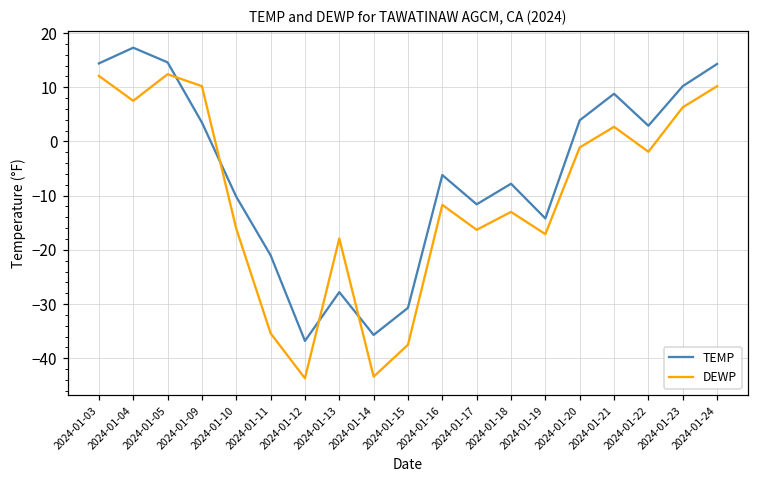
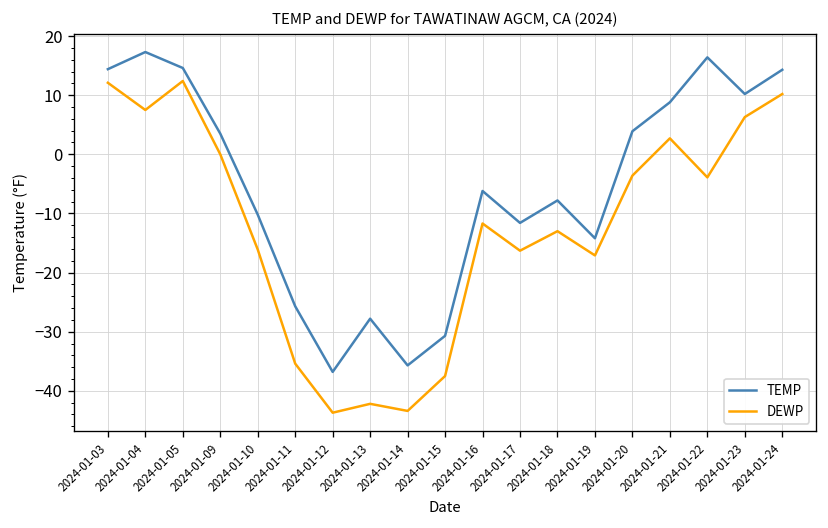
  {
    "TEMP": {
      "2024-01-03": 14,
      "2024-01-04": 17,
      "2024-01-05": 15,
      "2024-01-09": 4,
      "2024-01-10": -10,
-     "2024-01-11": -21,
+     "2024-01-11": -26,
      "2024-01-12": -37,
      "2024-01-13": -28,
      "2024-01-14": -36,
      "2024-01-15": -31,
      "2024-01-16": -6,
      "2024-01-17": -12,
      "2024-01-18": -8,
      "2024-01-19": -14,
      "2024-01-20": 4,
      "2024-01-21": 9,
-     "2024-01-22": 3,
+     "2024-01-22": 16,
      "2024-01-23": 10,
      "2024-01-24": 14
    },
    "DEWP": {
      "2024-01-03": 12,
      "2024-01-04": 8,
      "2024-01-05": 12,
-     "2024-01-09": 10,
+     "2024-01-09": 0,
      "2024-01-10": -16,
      "2024-01-11": -35,
      "2024-01-12": -44,
-     "2024-01-13": -18,
+     "2024-01-13": -42,
      "2024-01-14": -43,
      "2024-01-15": -38,
      "2024-01-16": -12,
      "2024-01-17": -16,
      "2024-01-18": -13,
      "2024-01-19": -17,
-     "2024-01-20": -1,
+     "2024-01-20": -4,
      "2024-01-21": 3,
-     "2024-01-22": -2,
+     "2024-01-22": -4,
      "2024-01-23": 6,
      "2024-01-24": 10
    }
  }
